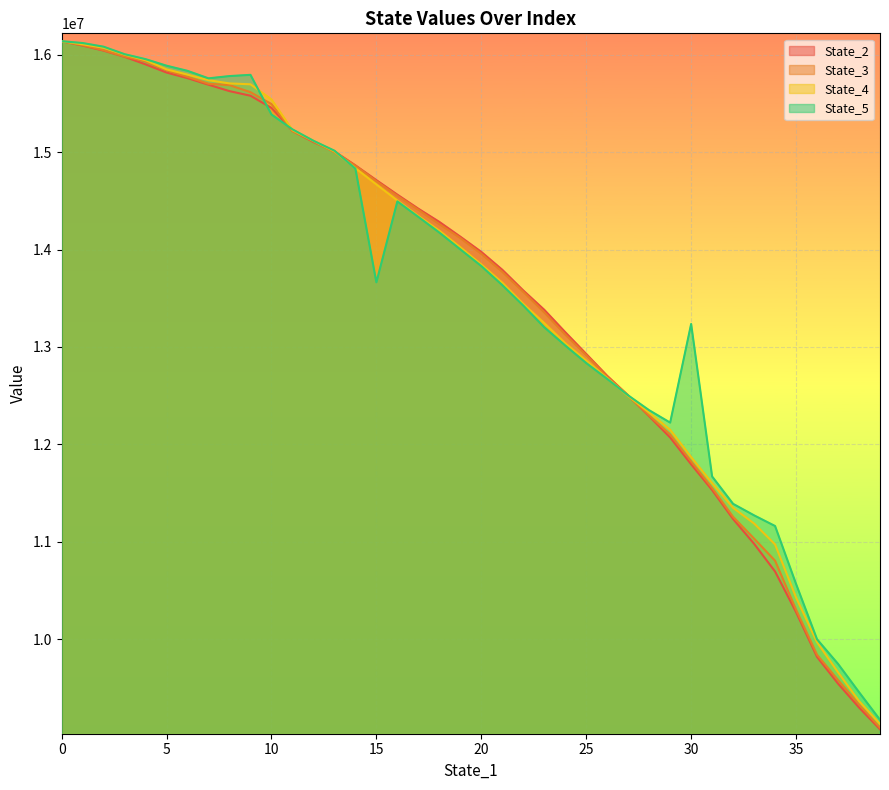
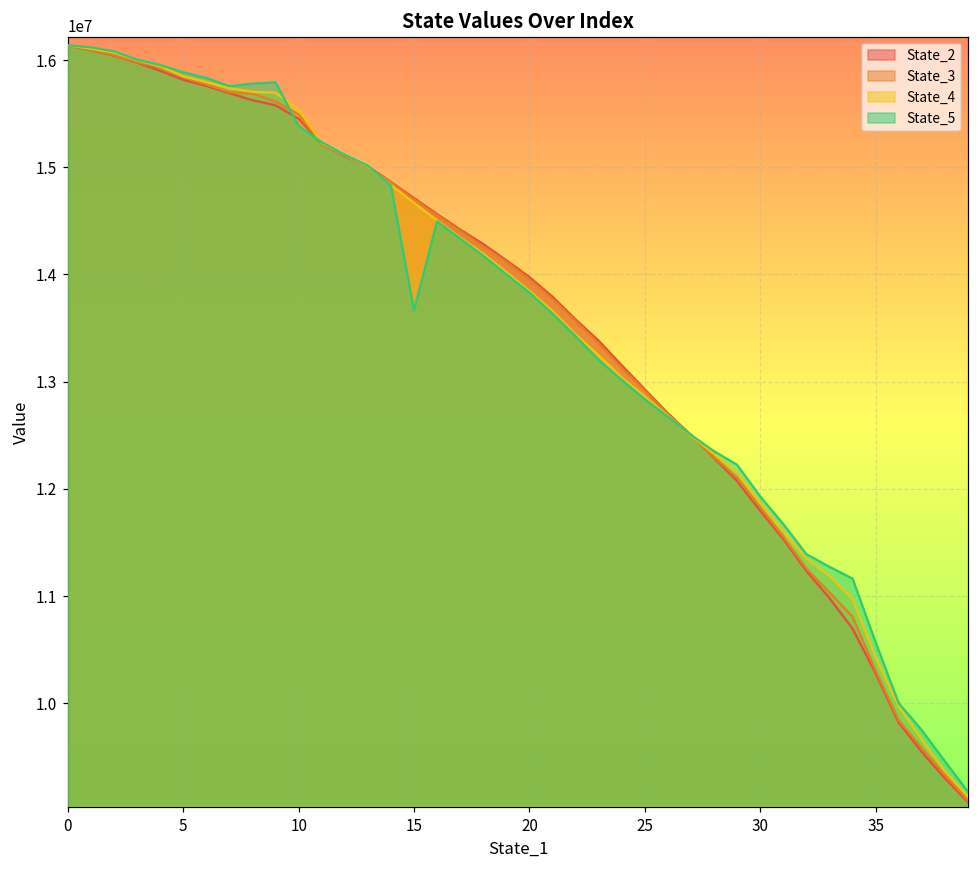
  {
    "State_5": {
      "5": 15900000,
      "10": 15400000,
      "15": 13700000,
-     "30": 13200000,
+     "30": 11900000,
      "35": 10600000
    }
  }
